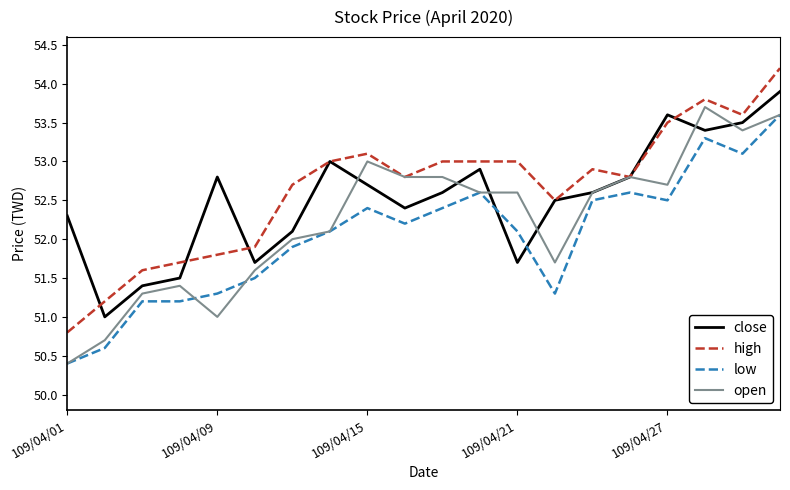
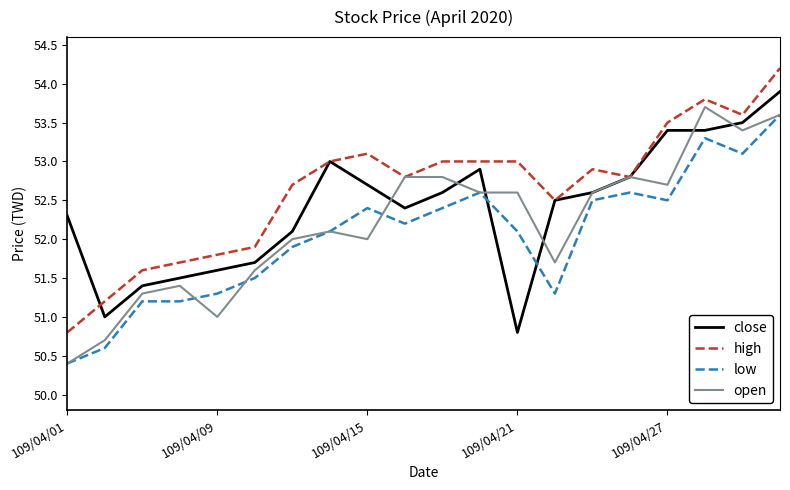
  {
    "close": {
      "109/04/01": 52.3,
-     "109/04/09": 52.8,
+     "109/04/09": 51.6,
      "109/04/15": 52.7,
-     "109/04/21": 51.7,
-     "109/04/27": 53.6
+     "109/04/21": 50.8,
+     "109/04/27": 53.4
    },
    "high": {
      "109/04/01": 50.8,
      "109/04/09": 51.8,
      "109/04/15": 53.1,
      "109/04/21": 53.0,
      "109/04/27": 53.5
    },
    "low": {
      "109/04/09": 51.3,
      "109/04/15": 52.4,
      "109/04/21": 52.1,
      "109/04/27": 52.5
    },
    "open": {
      "109/04/09": 51,
-     "109/04/15": 53,
+     "109/04/15": 52,
      "109/04/21": 52.6,
      "109/04/27": 52.7
    }
  }
